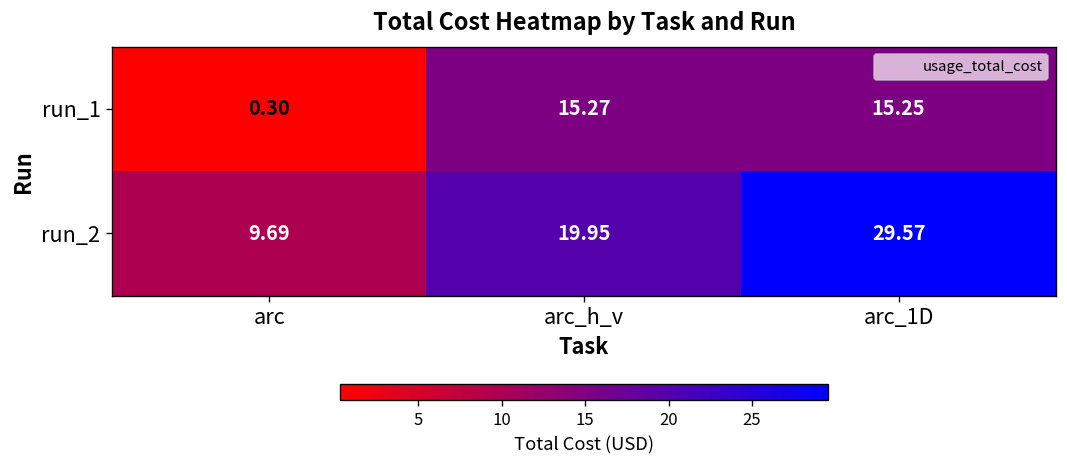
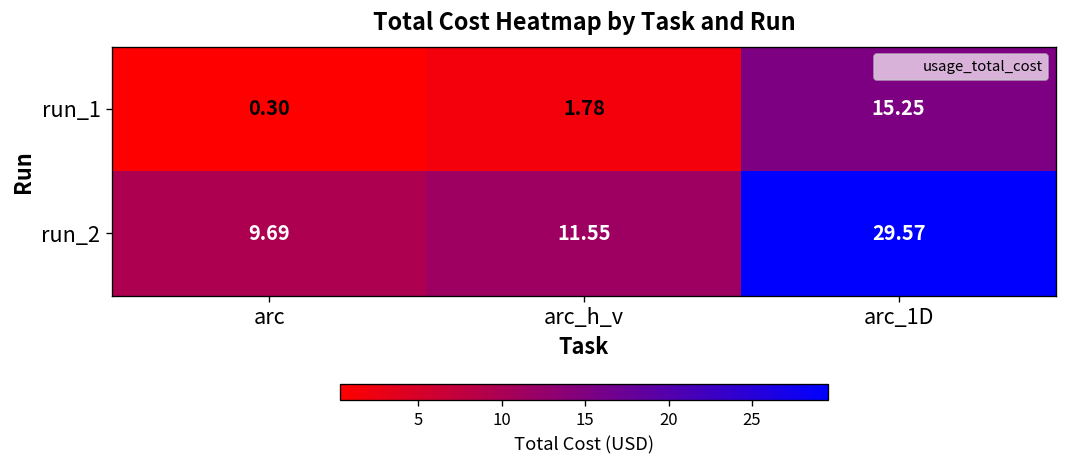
  {
    "run_1": {
      "arc": 0.30,
-     "arc_h_v": 15.27,
+     "arc_h_v": 1.78,
      "arc_1D": 15.25
    },
    "run_2": {
      "arc": 9.69,
-     "arc_h_v": 19.95,
+     "arc_h_v": 11.55,
      "arc_1D": 29.57
    }
  }
